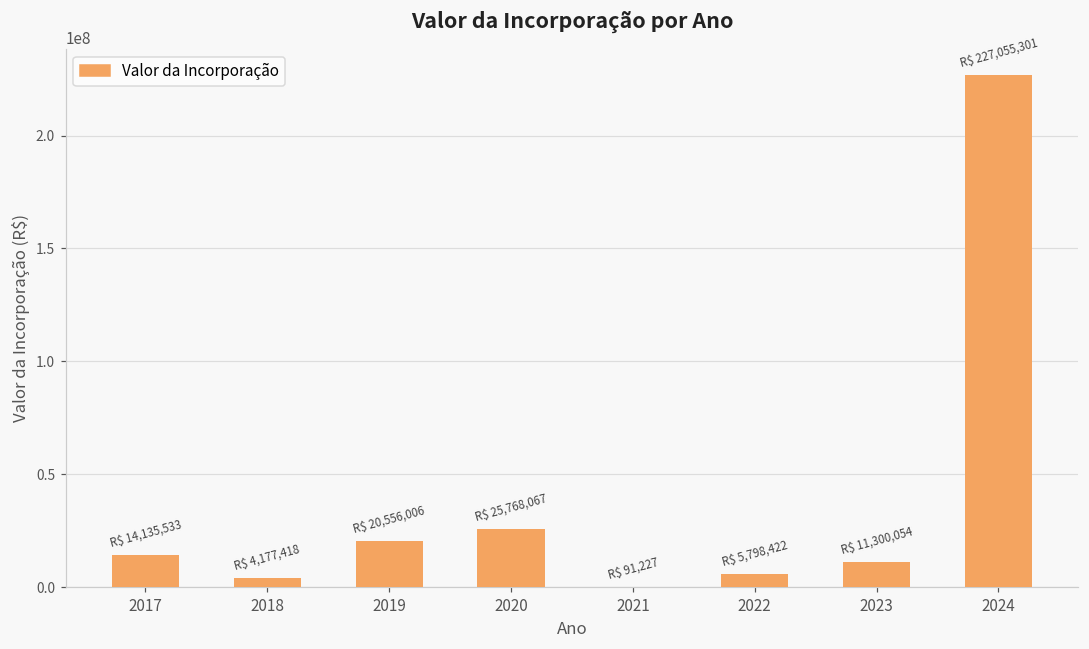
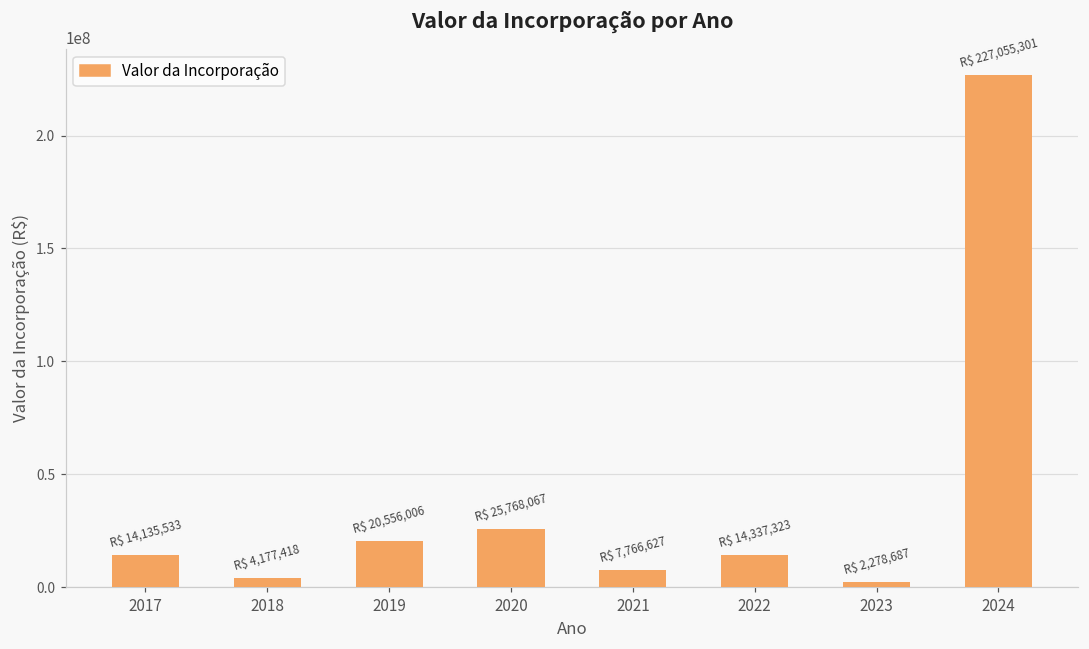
  {
    "2017": "14,135,533",
    "2018": "4,177,418",
    "2019": "20,556,006",
    "2020": "25,768,067",
-   "2021": "91,227",
-   "2022": "5,798,422",
-   "2023": "11,300,054",
+   "2021": "7,766,627",
+   "2022": "14,337,323",
+   "2023": "2,278,687",
    "2024": "227,055,301"
  }
